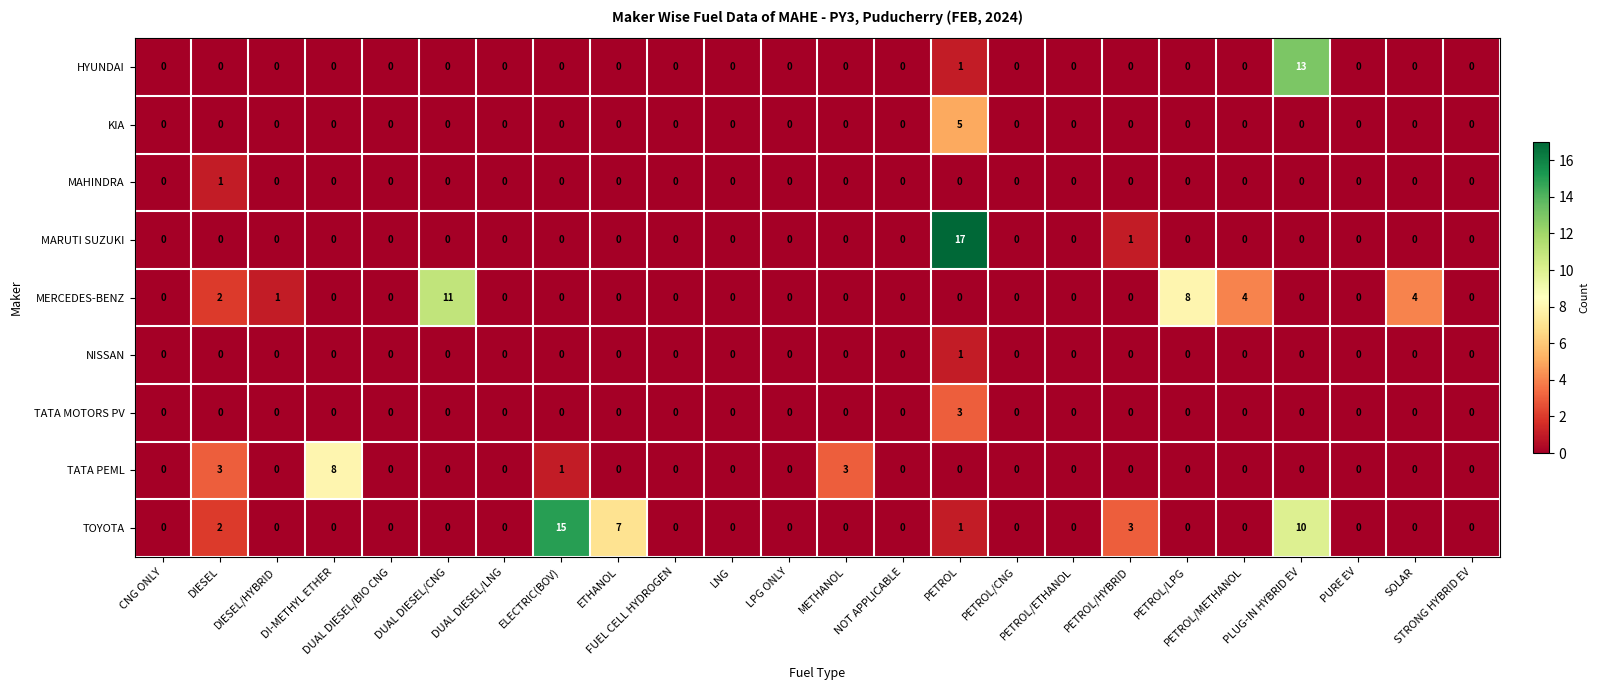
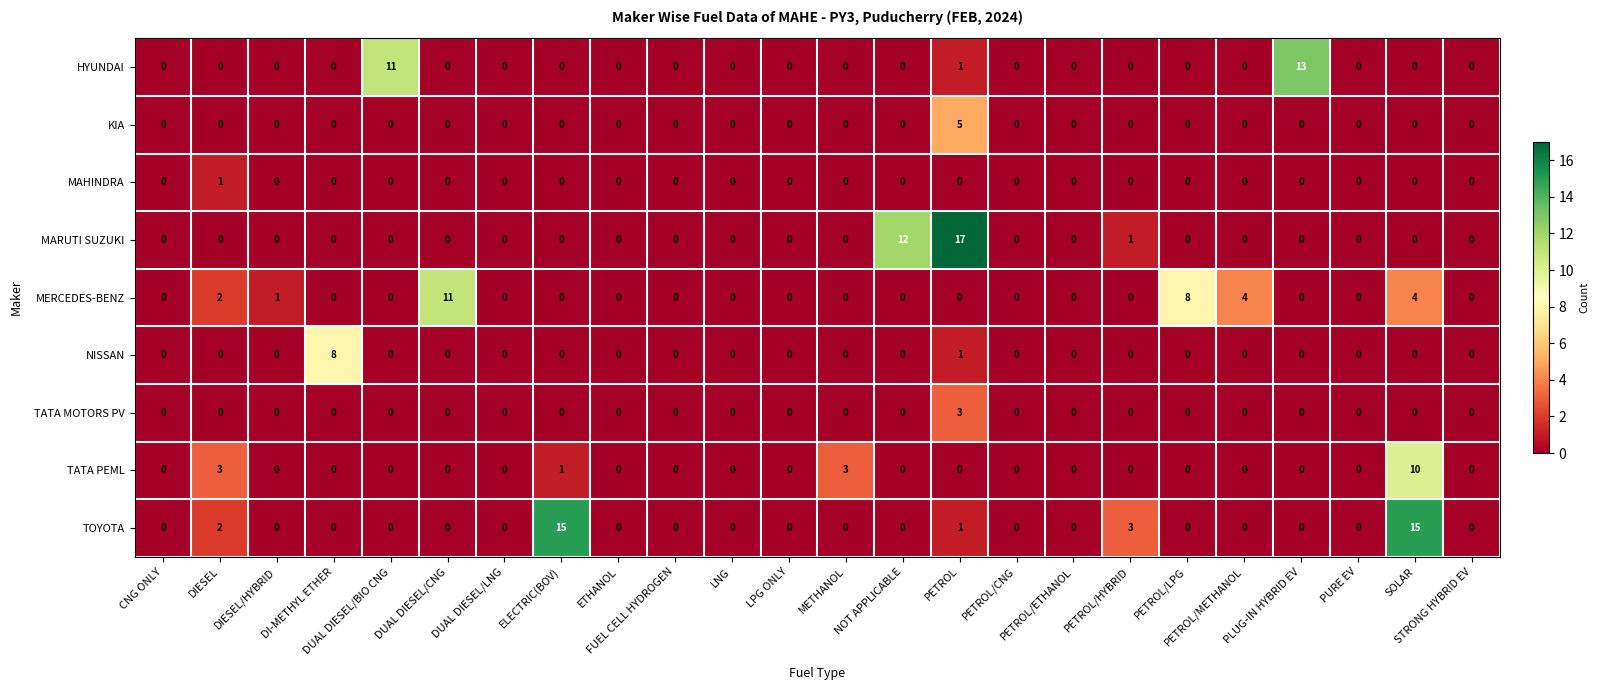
  {
    "HYUNDAI": {
      "CNG ONLY": 0,
      "DIESEL": 0,
      "DIESEL/HYBRID": 0,
      "DI-METHYL ETHER": 0,
-     "DUAL DIESEL/BIO CNG": 0,
+     "DUAL DIESEL/BIO CNG": 11,
      "DUAL DIESEL/CNG": 0,
      "DUAL DIESEL/LNG": 0,
      "ELECTRIC(BOV)": 0,
      "ETHANOL": 0,
      "FUEL CELL HYDROGEN": 0,
      "LNG": 0,
      "LPG ONLY": 0,
      "METHANOL": 0,
      "NOT APPLICABLE": 0,
      "PETROL": 1,
      "PETROL/CNG": 0,
      "PETROL/ETHANOL": 0,
      "PETROL/HYBRID": 0,
      "PETROL/LPG": 0,
      "PETROL/METHANOL": 0,
      "PLUG-IN HYBRID EV": 13,
      "PURE EV": 0,
      "SOLAR": 0,
      "STRONG HYBRID EV": 0
    },
    "MARUTI SUZUKI": {
      "CNG ONLY": 0,
      "DIESEL": 0,
      "DIESEL/HYBRID": 0,
      "DI-METHYL ETHER": 0,
      "DUAL DIESEL/BIO CNG": 0,
      "DUAL DIESEL/CNG": 0,
      "DUAL DIESEL/LNG": 0,
      "ELECTRIC(BOV)": 0,
      "ETHANOL": 0,
      "FUEL CELL HYDROGEN": 0,
      "LNG": 0,
      "LPG ONLY": 0,
      "METHANOL": 0,
-     "NOT APPLICABLE": 0,
+     "NOT APPLICABLE": 12,
      "PETROL": 17,
      "PETROL/CNG": 0,
      "PETROL/ETHANOL": 0,
      "PETROL/HYBRID": 1,
      "PETROL/LPG": 0,
      "PETROL/METHANOL": 0,
      "PLUG-IN HYBRID EV": 0,
      "PURE EV": 0,
      "SOLAR": 0,
      "STRONG HYBRID EV": 0
    },
    "NISSAN": {
      "CNG ONLY": 0,
      "DIESEL": 0,
      "DIESEL/HYBRID": 0,
-     "DI-METHYL ETHER": 0,
+     "DI-METHYL ETHER": 8,
      "DUAL DIESEL/BIO CNG": 0,
      "DUAL DIESEL/CNG": 0,
      "DUAL DIESEL/LNG": 0,
      "ELECTRIC(BOV)": 0,
      "ETHANOL": 0,
      "FUEL CELL HYDROGEN": 0,
      "LNG": 0,
      "LPG ONLY": 0,
      "METHANOL": 0,
      "NOT APPLICABLE": 0,
      "PETROL": 1,
      "PETROL/CNG": 0,
      "PETROL/ETHANOL": 0,
      "PETROL/HYBRID": 0,
      "PETROL/LPG": 0,
      "PETROL/METHANOL": 0,
      "PLUG-IN HYBRID EV": 0,
      "PURE EV": 0,
      "SOLAR": 0,
      "STRONG HYBRID EV": 0
    },
    "TATA PEML": {
      "CNG ONLY": 0,
      "DIESEL": 3,
      "DIESEL/HYBRID": 0,
-     "DI-METHYL ETHER": 8,
+     "DI-METHYL ETHER": 0,
      "DUAL DIESEL/BIO CNG": 0,
      "DUAL DIESEL/CNG": 0,
      "DUAL DIESEL/LNG": 0,
      "ELECTRIC(BOV)": 1,
      "ETHANOL": 0,
      "FUEL CELL HYDROGEN": 0,
      "LNG": 0,
      "LPG ONLY": 0,
      "METHANOL": 3,
      "NOT APPLICABLE": 0,
      "PETROL": 0,
      "PETROL/CNG": 0,
      "PETROL/ETHANOL": 0,
      "PETROL/HYBRID": 0,
      "PETROL/LPG": 0,
      "PETROL/METHANOL": 0,
      "PLUG-IN HYBRID EV": 0,
      "PURE EV": 0,
-     "SOLAR": 0,
+     "SOLAR": 10,
      "STRONG HYBRID EV": 0
    },
    "TOYOTA": {
      "CNG ONLY": 0,
      "DIESEL": 2,
      "DIESEL/HYBRID": 0,
      "DI-METHYL ETHER": 0,
      "DUAL DIESEL/BIO CNG": 0,
      "DUAL DIESEL/CNG": 0,
      "DUAL DIESEL/LNG": 0,
      "ELECTRIC(BOV)": 15,
-     "ETHANOL": 7,
+     "ETHANOL": 0,
      "FUEL CELL HYDROGEN": 0,
      "LNG": 0,
      "LPG ONLY": 0,
      "METHANOL": 0,
      "NOT APPLICABLE": 0,
      "PETROL": 1,
      "PETROL/CNG": 0,
      "PETROL/ETHANOL": 0,
      "PETROL/HYBRID": 3,
      "PETROL/LPG": 0,
      "PETROL/METHANOL": 0,
-     "PLUG-IN HYBRID EV": 10,
+     "PLUG-IN HYBRID EV": 0,
      "PURE EV": 0,
-     "SOLAR": 0,
+     "SOLAR": 15,
      "STRONG HYBRID EV": 0
    }
  }
